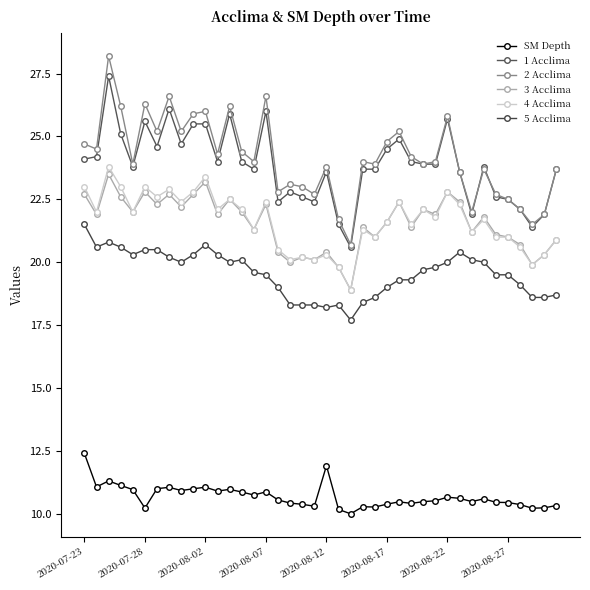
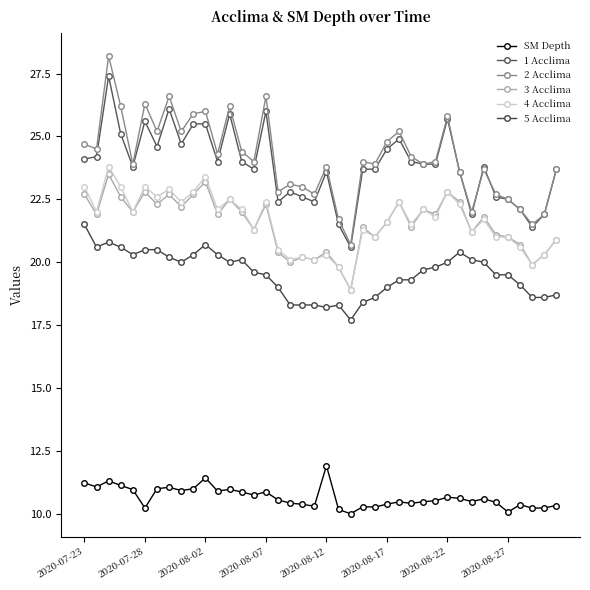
  {
    "SM Depth": {
-     "2020-07-23": 12.4,
+     "2020-07-23": 11.2,
      "2020-07-28": 10.2,
-     "2020-08-02": 11.1,
+     "2020-08-02": 11.4,
      "2020-08-07": 10.9,
      "2020-08-12": 11.9,
      "2020-08-17": 10.4,
      "2020-08-22": 10.7,
-     "2020-08-27": 10.4
+     "2020-08-27": 10.1
    }
  }
